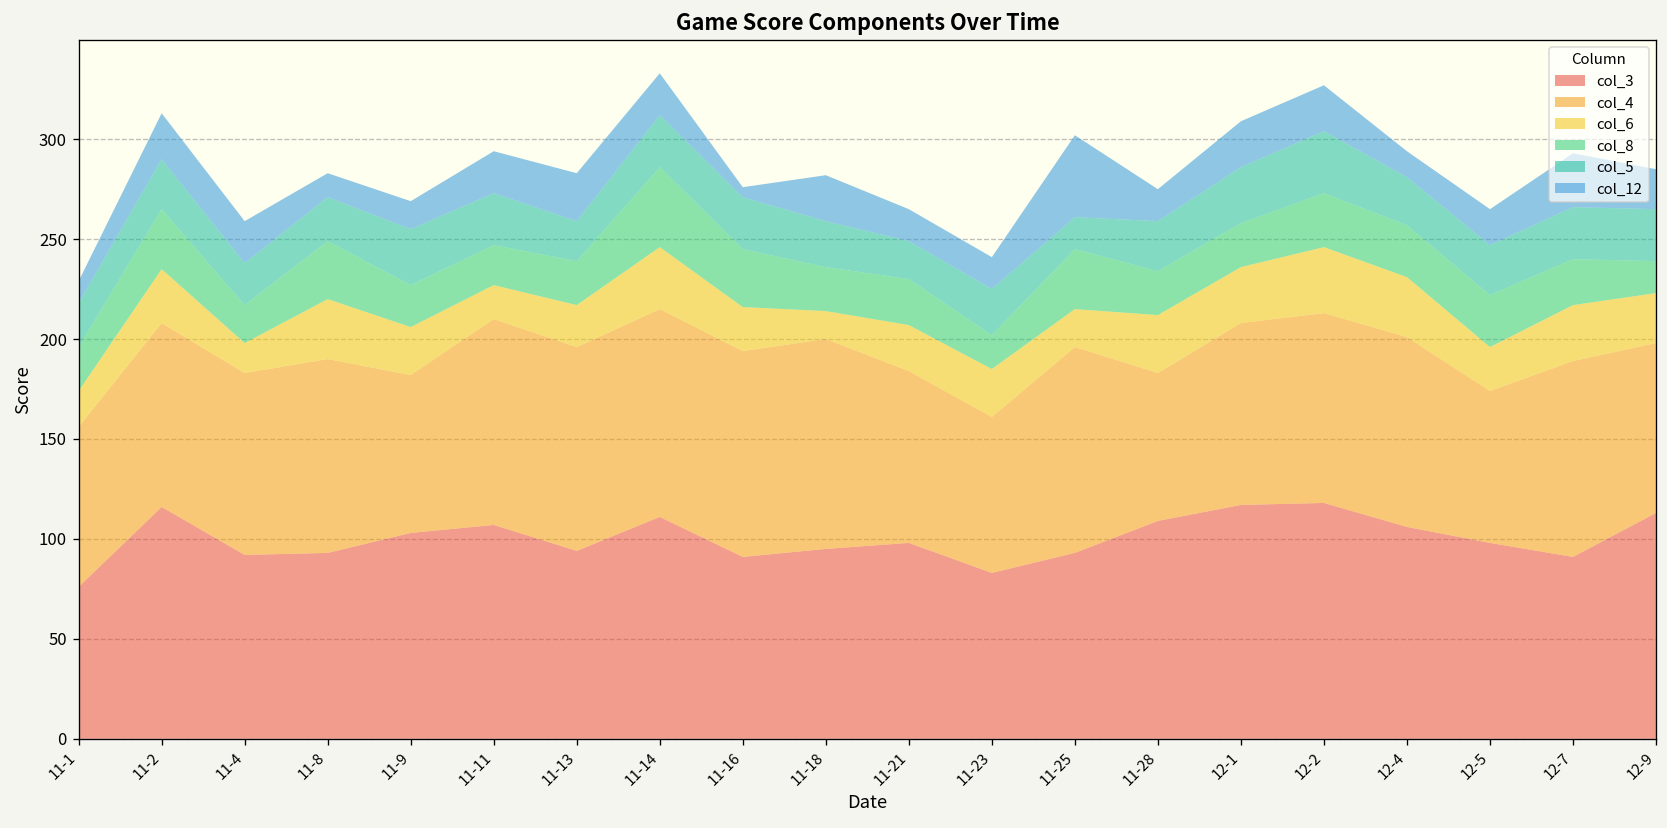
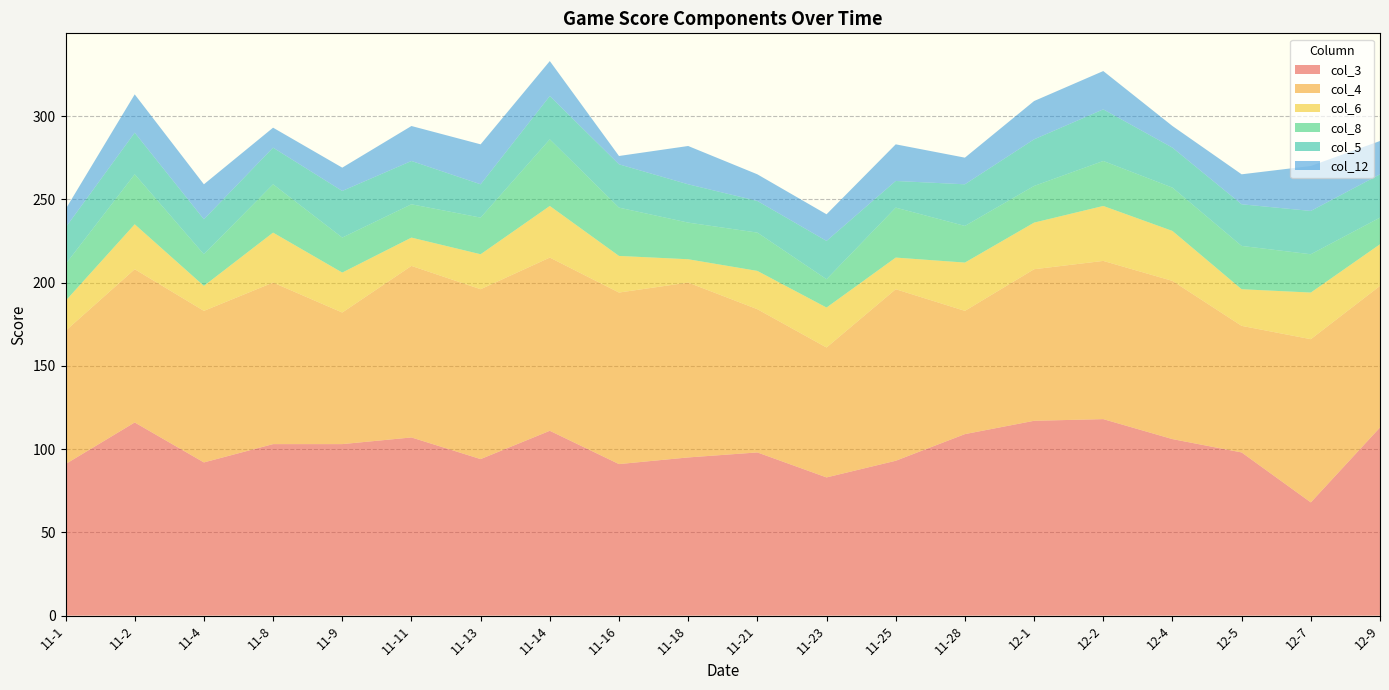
  {
    "col_3": {
-     "11-1": 76,
+     "11-1": 91,
      "11-2": 116,
      "11-4": 92,
-     "11-8": 93,
+     "11-8": 103,
      "11-9": 103,
      "11-11": 107,
      "11-13": 94,
      "11-14": 111,
      "11-16": 91,
      "11-18": 95,
      "11-21": 98,
      "11-23": 83,
      "11-25": 93,
      "11-28": 109,
      "12-1": 117,
      "12-2": 118,
      "12-4": 106,
      "12-5": 98,
-     "12-7": 91,
+     "12-7": 68,
      "12-9": 113
    },
    "col_12": {
      "11-1": 11,
      "11-2": 23,
      "11-4": 21,
      "11-8": 12,
      "11-9": 14,
      "11-11": 21,
      "11-13": 24,
      "11-14": 21,
      "11-16": 5,
      "11-18": 23,
      "11-21": 16,
      "11-23": 16,
-     "11-25": 41,
+     "11-25": 22,
      "11-28": 16,
      "12-1": 23,
      "12-2": 23,
      "12-4": 13,
      "12-5": 18,
      "12-9": 20
    }
  }
